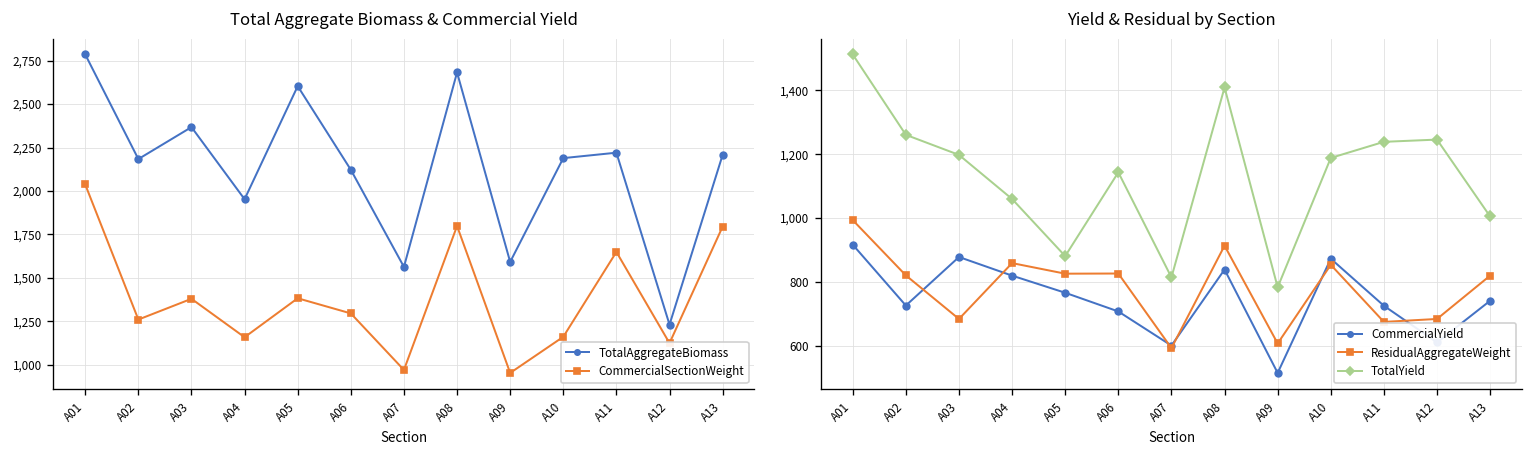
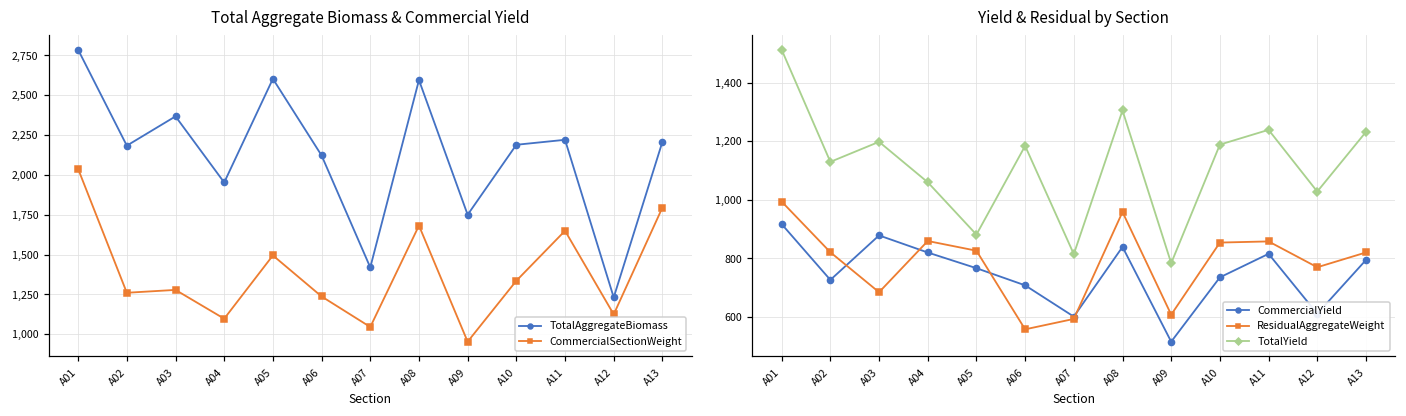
  {
    "Total Aggregate Biomass & Commercial Yield": {
      "TotalAggregateBiomass": {
        "A01": "2,790",
        "A02": "2,180",
        "A03": "2,370",
        "A04": "1,950",
        "A05": "2,600",
        "A06": "2,120",
-       "A07": "1,560",
-       "A08": "2,680",
-       "A09": "1,590",
+       "A07": "1,420",
+       "A08": "2,600",
+       "A09": "1,750",
        "A10": "2,190",
        "A11": "2,220",
        "A12": "1,230",
        "A13": "2,210"
      },
      "CommercialSectionWeight": {
        "A01": "2,040",
        "A02": "1,260",
-       "A03": "1,380",
-       "A04": "1,160",
-       "A05": "1,380",
-       "A06": "1,300",
-       "A07": "970",
-       "A08": "1,800",
+       "A03": "1,280",
+       "A04": "1,100",
+       "A05": "1,490",
+       "A06": "1,240",
+       "A07": "1,050",
+       "A08": "1,680",
        "A09": "950",
-       "A10": "1,160",
+       "A10": "1,340",
        "A11": "1,650",
        "A12": "1,120",
        "A13": "1,800"
      }
    },
    "Yield & Residual by Section": {
      "CommercialYield": {
        "A01": "920",
        "A02": "730",
        "A03": "880",
        "A04": "820",
        "A05": "770",
        "A06": "710",
        "A08": "840",
        "A09": "520",
-       "A10": "870",
-       "A11": "730",
-       "A13": "740"
+       "A10": "740",
+       "A11": "820",
+       "A13": "790"
      },
      "ResidualAggregateWeight": {
        "A01": "990",
        "A02": "820",
        "A03": "680",
        "A04": "860",
        "A05": "830",
-       "A06": "830",
-       "A08": "910",
+       "A06": "560",
+       "A08": "960",
        "A09": "610",
        "A10": "850",
-       "A11": "680",
-       "A12": "680",
+       "A11": "860",
+       "A12": "770",
        "A13": "820"
      },
      "TotalYield": {
        "A01": "1,510",
-       "A02": "1,260",
+       "A02": "1,130",
        "A03": "1,200",
        "A04": "1,060",
        "A05": "880",
-       "A06": "1,140",
+       "A06": "1,180",
        "A07": "810",
-       "A08": "1,410",
+       "A08": "1,300",
        "A09": "780",
        "A10": "1,190",
        "A11": "1,240",
-       "A12": "1,250",
-       "A13": "1,010"
+       "A12": "1,030",
+       "A13": "1,230"
      }
    }
  }
